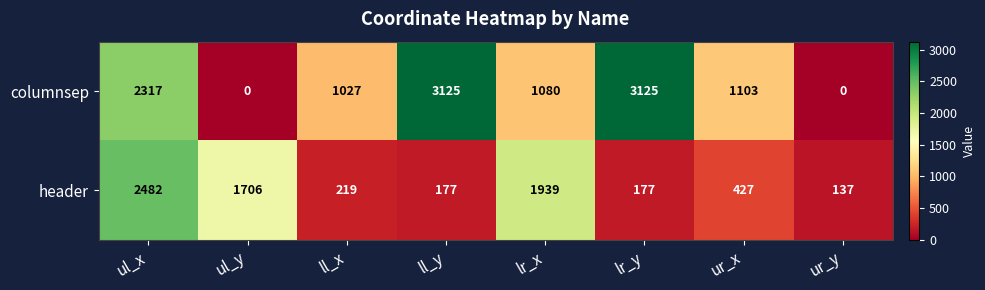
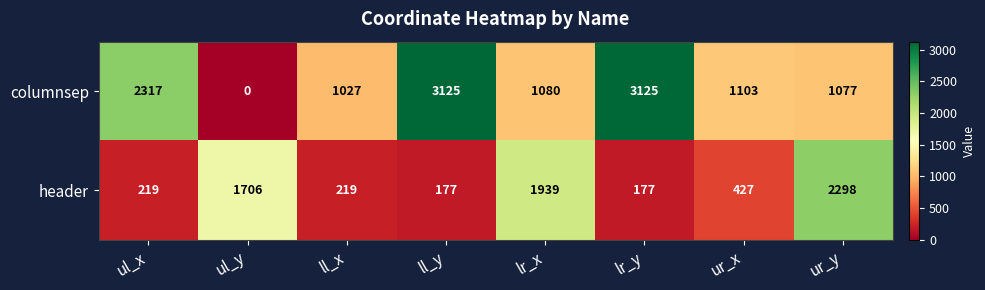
  {
    "columnsep": {
      "ul_x": 2317,
      "ul_y": 0,
      "ll_x": 1027,
      "ll_y": 3125,
      "lr_x": 1080,
      "lr_y": 3125,
      "ur_x": 1103,
-     "ur_y": 0
+     "ur_y": 1077
    },
    "header": {
-     "ul_x": 2482,
+     "ul_x": 219,
      "ul_y": 1706,
      "ll_x": 219,
      "ll_y": 177,
      "lr_x": 1939,
      "lr_y": 177,
      "ur_x": 427,
-     "ur_y": 137
+     "ur_y": 2298
    }
  }
